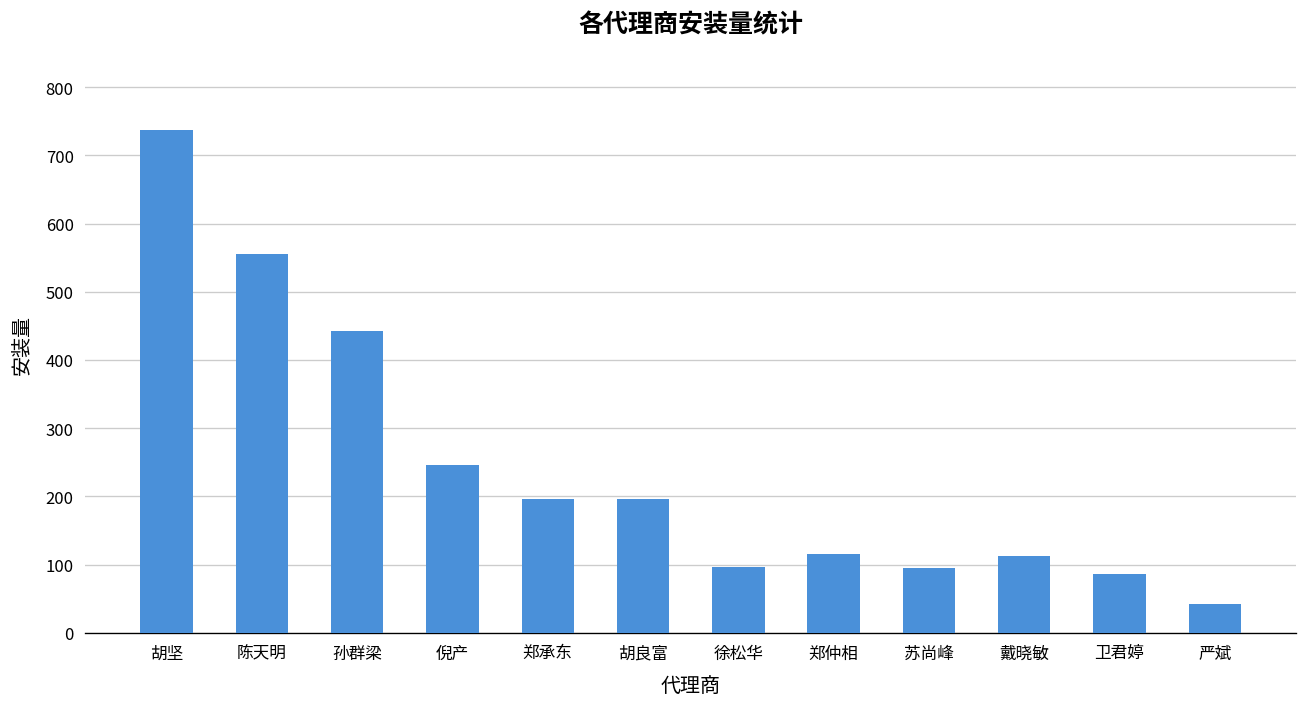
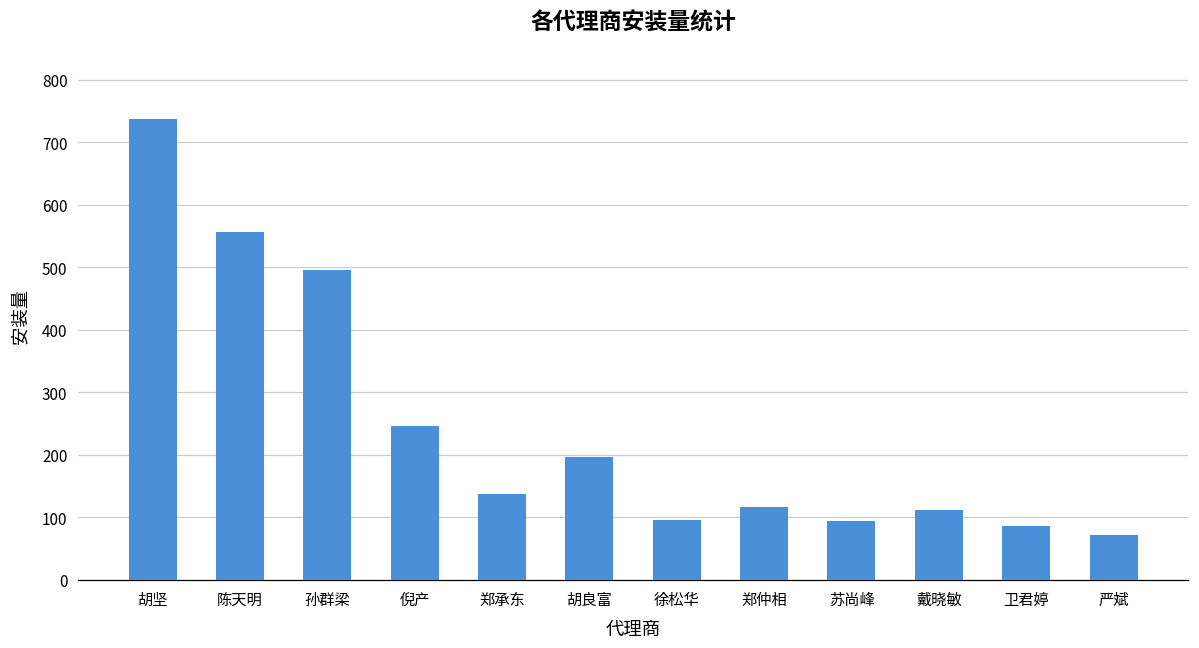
  {
    "胡坚": 740,
    "陈天明": 560,
-   "孙群梁": 440,
+   "孙群梁": 500,
    "倪产": 250,
-   "郑承东": 200,
+   "郑承东": 140,
    "胡良富": 200,
    "徐松华": 100,
    "郑仲相": 120,
    "苏尚峰": 100,
    "戴晓敏": 110,
    "卫君婷": 90,
-   "严斌": 40
+   "严斌": 70
  }
